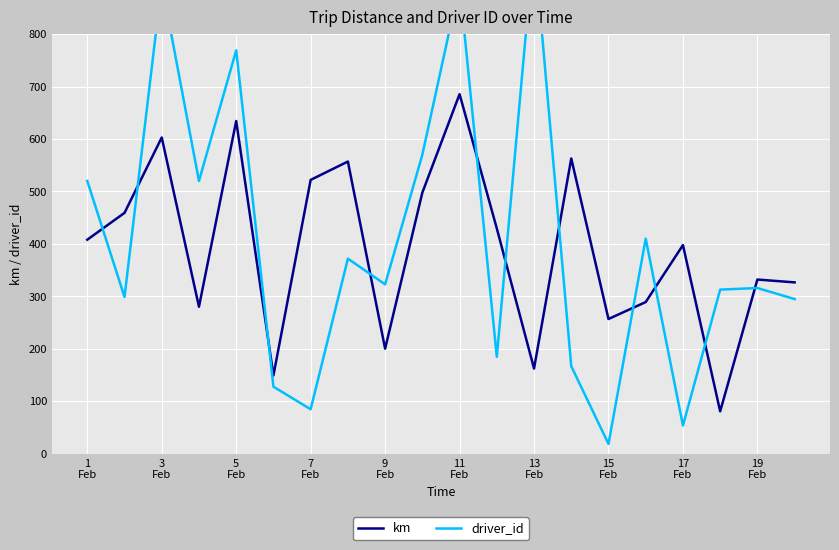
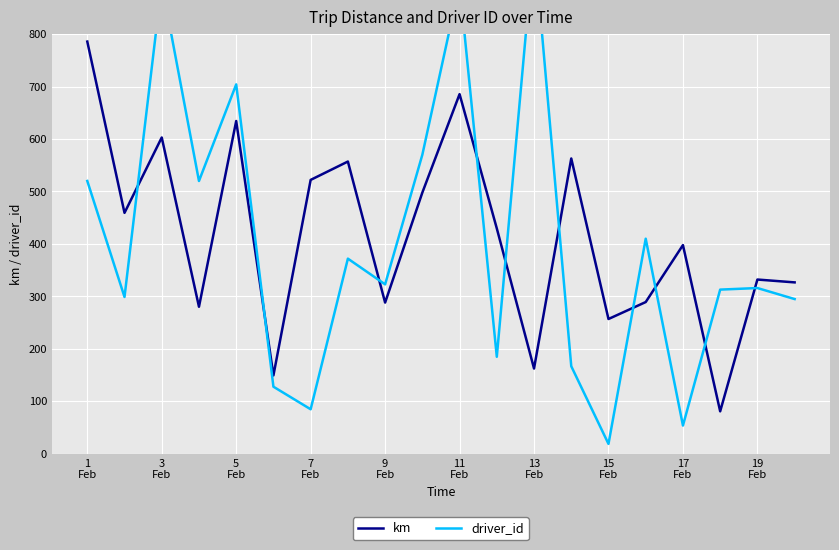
  {
    "km": {
-     "1 Feb": 410,
+     "1 Feb": 790,
      "3 Feb": 600,
      "5 Feb": 630,
      "7 Feb": 520,
-     "9 Feb": 200,
+     "9 Feb": 290,
      "11 Feb": 690,
      "13 Feb": 160,
      "15 Feb": 260,
      "17 Feb": 400,
      "19 Feb": 330
    },
    "driver_id": {
      "1 Feb": 520,
-     "5 Feb": 770,
+     "5 Feb": 700,
      "7 Feb": 90,
      "9 Feb": 320,
      "15 Feb": 20,
      "17 Feb": 50,
      "19 Feb": 320
    }
  }
